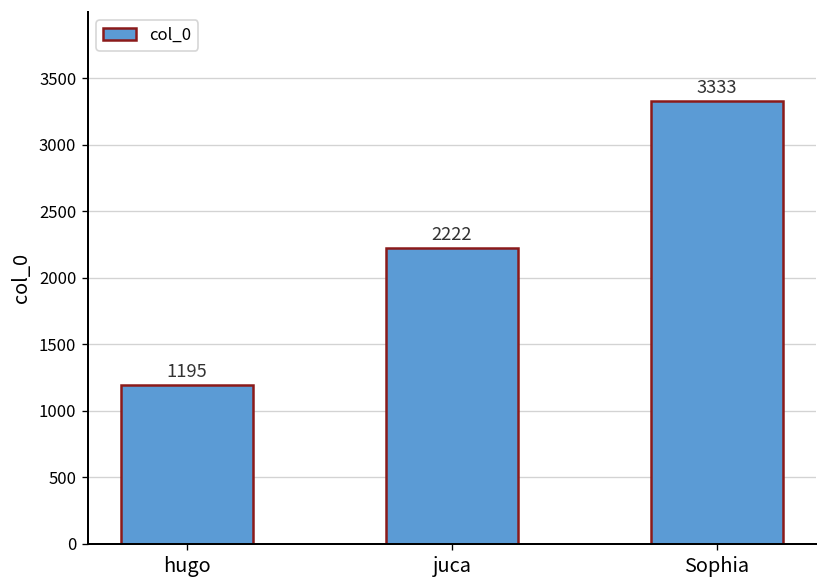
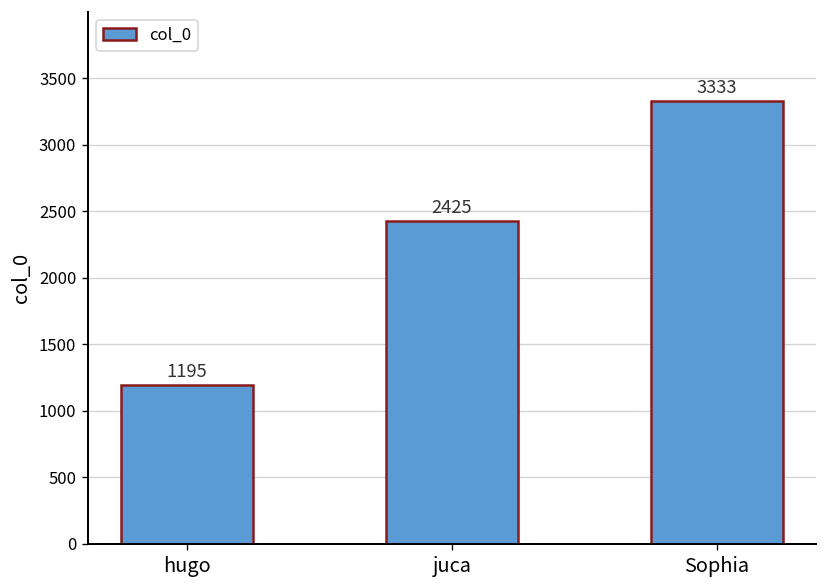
  {
    "hugo": 1195,
-   "juca": 2222,
+   "juca": 2425,
    "Sophia": 3333
  }
